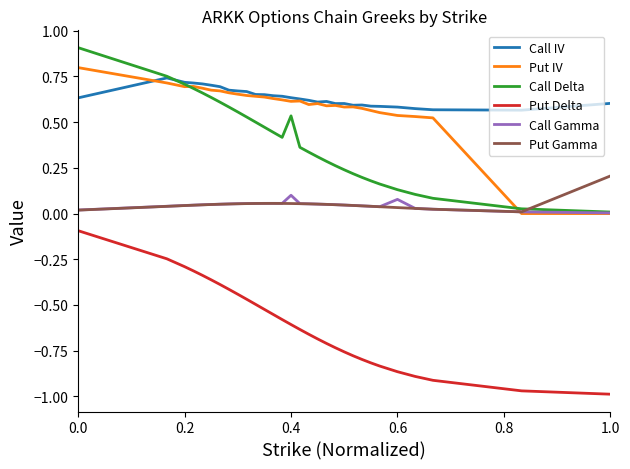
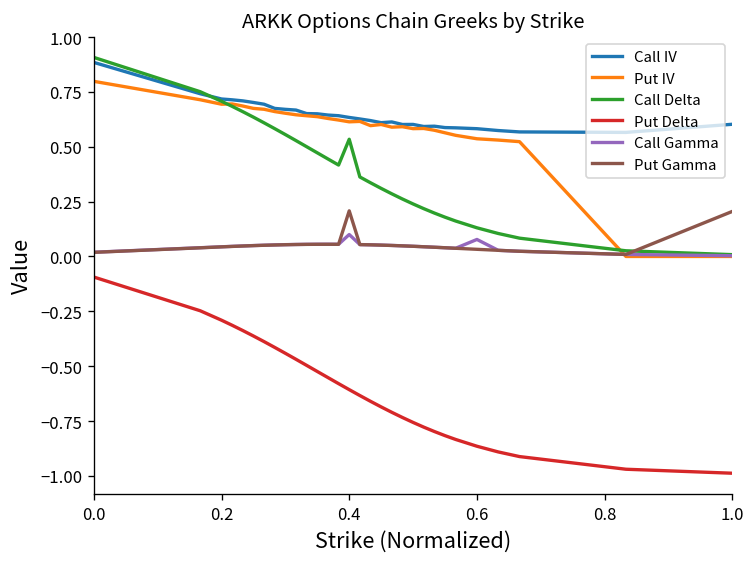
  {
    "Call IV": {
-     "0.0": 0.63,
+     "0.0": 0.88,
      "0.4": 0.63,
      "0.6": 0.58,
      "1.0": 0.60
    },
    "Put IV": {
      "0.0": 0.80,
      "0.4": 0.61,
      "0.6": 0.54
    },
    "Call Delta": {
      "0.0": 0.91,
      "0.4": 0.53,
      "0.6": 0.13
    },
    "Put Delta": {
      "0.0": -0.09,
      "0.2": -0.29,
      "0.4": -0.61,
      "0.6": -0.86,
      "1.0": -0.99
    },
    "Call Gamma": {
      "0.4": 0.10,
      "0.6": 0.08
    },
    "Put Gamma": {
-     "0.4": 0.05,
+     "0.4": 0.21,
      "0.6": 0.03,
      "1.0": 0.21
    }
  }
